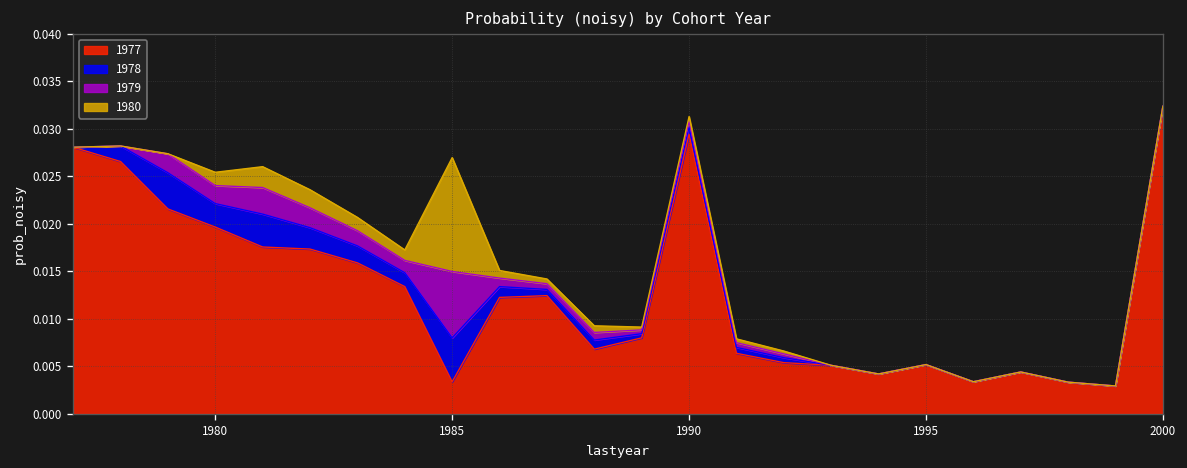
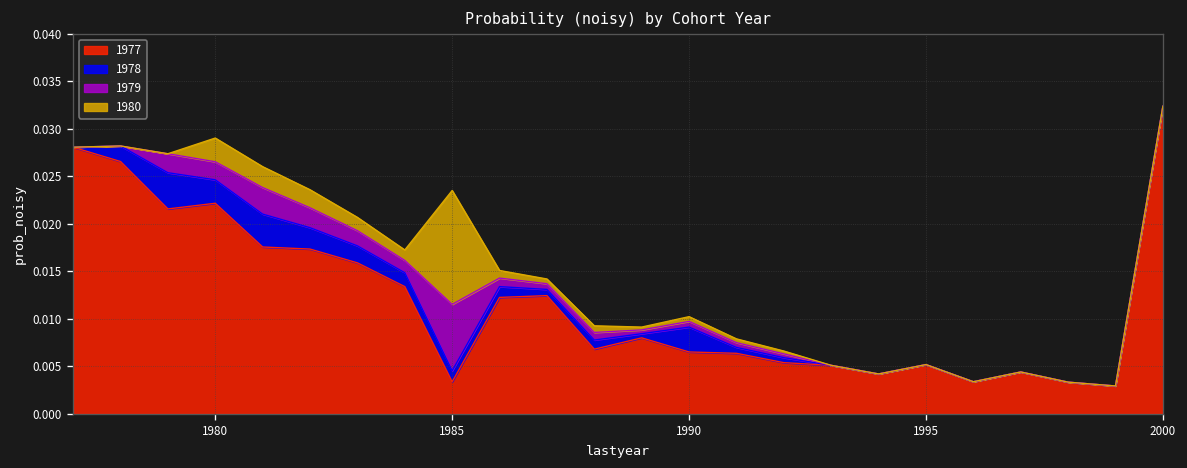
  {
    "1977": {
-     "1980": 0.020,
+     "1980": 0.022,
      "1985": 0.003,
-     "1990": 0.029
+     "1990": 0.007
    },
    "1978": {
      "1980": 0.002,
-     "1985": 0.005,
-     "1990": 0.001
+     "1985": 0.001,
+     "1990": 0.003
    },
    "1979": {
      "1980": 0.002,
      "1985": 0.007,
      "1990": 0.001
    },
    "1980": {
-     "1980": 0.001,
+     "1980": 0.002,
      "1985": 0.012,
      "1990": 0.001
    }
  }
